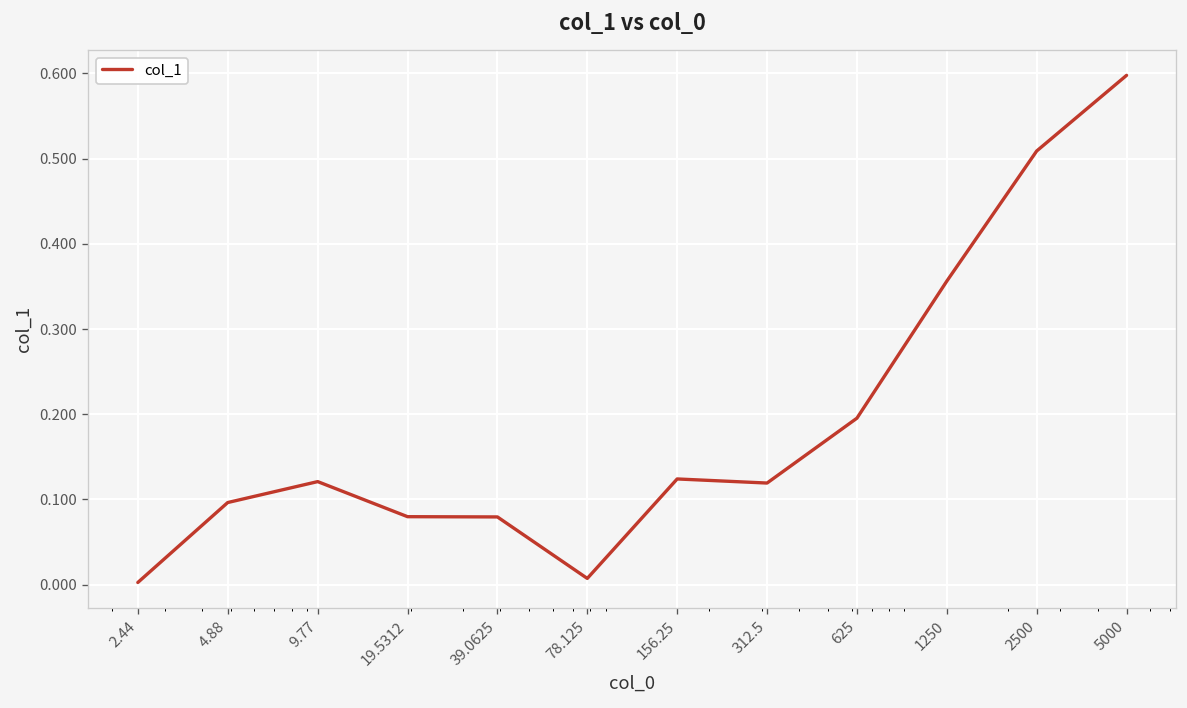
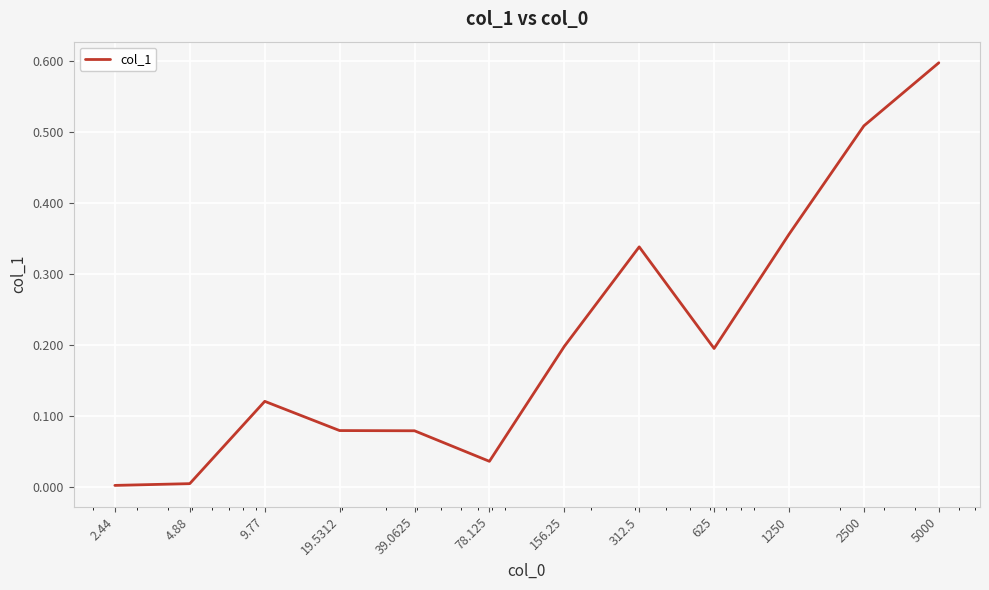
  {
    "2.44": 0.00,
-   "4.88": 0.10,
+   "4.88": 0.01,
    "9.77": 0.12,
    "19.5312": 0.08,
    "39.0625": 0.08,
-   "78.125": 0.01,
-   "156.25": 0.12,
-   "312.5": 0.12,
+   "78.125": 0.04,
+   "156.25": 0.20,
+   "312.5": 0.34,
    "625": 0.20,
    "1250": 0.36,
    "2500": 0.51,
    "5000": 0.60
  }
